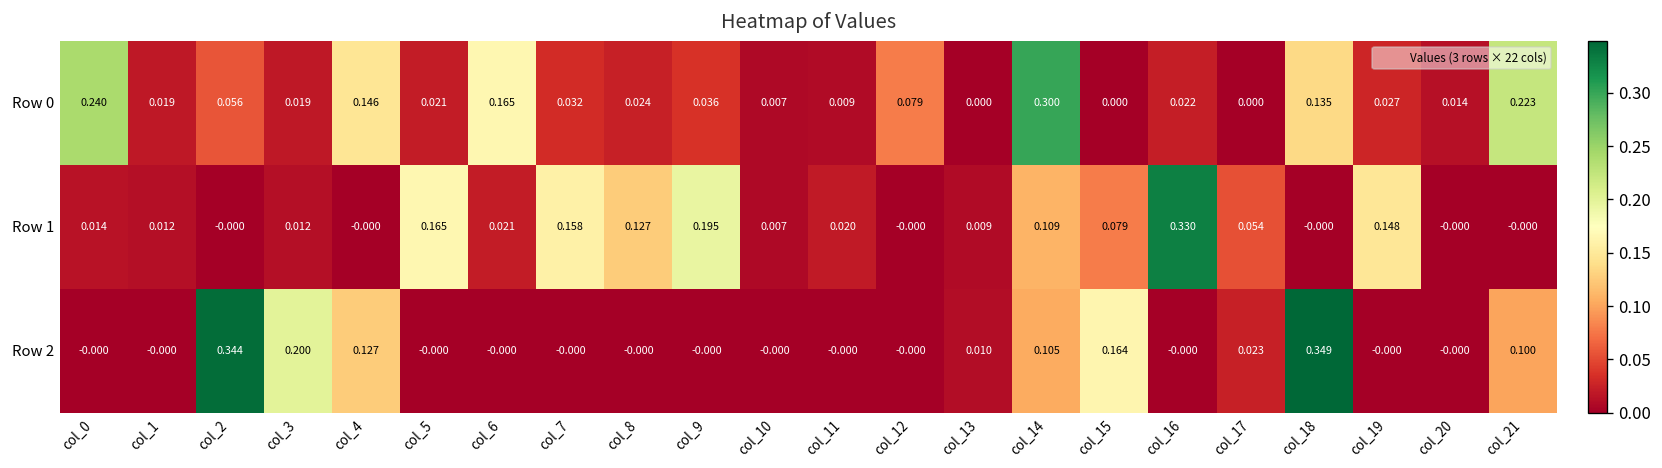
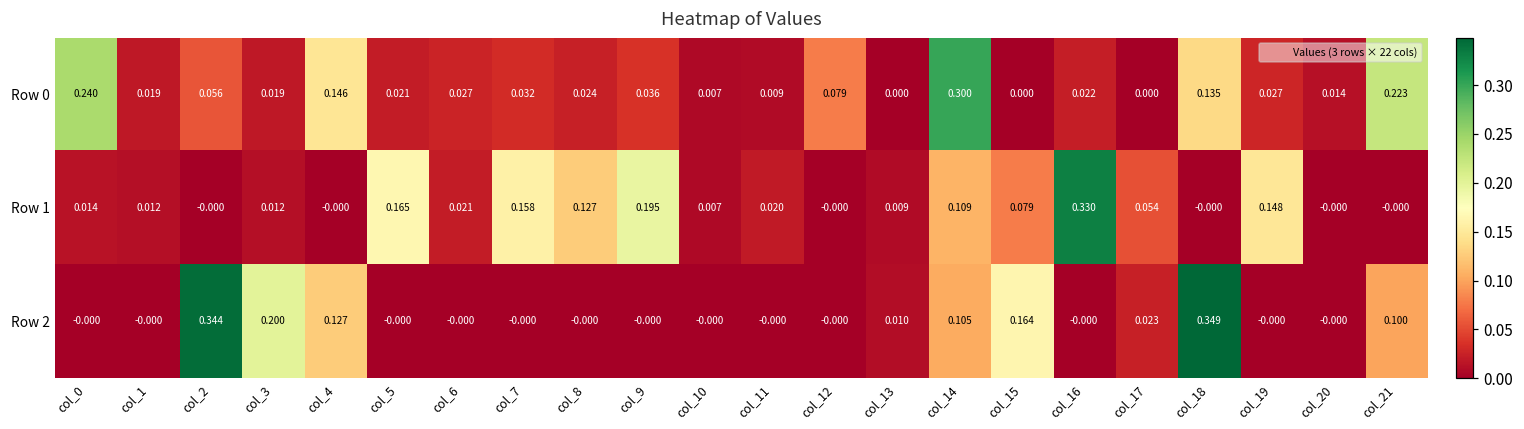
  {
    "Row 0": {
      "col_0": 0.240,
      "col_1": 0.019,
      "col_2": 0.056,
      "col_3": 0.019,
      "col_4": 0.146,
      "col_5": 0.021,
-     "col_6": 0.165,
+     "col_6": 0.027,
      "col_7": 0.032,
      "col_8": 0.024,
      "col_9": 0.036,
      "col_10": 0.007,
      "col_11": 0.009,
      "col_12": 0.079,
      "col_13": 0.000,
      "col_14": 0.300,
      "col_15": 0.000,
      "col_16": 0.022,
      "col_17": 0.000,
      "col_18": 0.135,
      "col_19": 0.027,
      "col_20": 0.014,
      "col_21": 0.223
    },
    "Row 1": {
      "col_0": 0.014,
      "col_1": 0.012,
      "col_2": -0.000,
      "col_3": 0.012,
      "col_4": -0.000,
      "col_5": 0.165,
      "col_6": 0.021,
      "col_7": 0.158,
      "col_8": 0.127,
      "col_9": 0.195,
      "col_10": 0.007,
      "col_11": 0.020,
      "col_12": -0.000,
      "col_13": 0.009,
      "col_14": 0.109,
      "col_15": 0.079,
      "col_16": 0.330,
      "col_17": 0.054,
      "col_18": -0.000,
      "col_19": 0.148,
      "col_20": -0.000,
      "col_21": -0.000
    },
    "Row 2": {
      "col_0": -0.000,
      "col_1": -0.000,
      "col_2": 0.344,
      "col_3": 0.200,
      "col_4": 0.127,
      "col_5": -0.000,
      "col_6": -0.000,
      "col_7": -0.000,
      "col_8": -0.000,
      "col_9": -0.000,
      "col_10": -0.000,
      "col_11": -0.000,
      "col_12": -0.000,
      "col_13": 0.010,
      "col_14": 0.105,
      "col_15": 0.164,
      "col_16": -0.000,
      "col_17": 0.023,
      "col_18": 0.349,
      "col_19": -0.000,
      "col_20": -0.000,
      "col_21": 0.100
    }
  }
